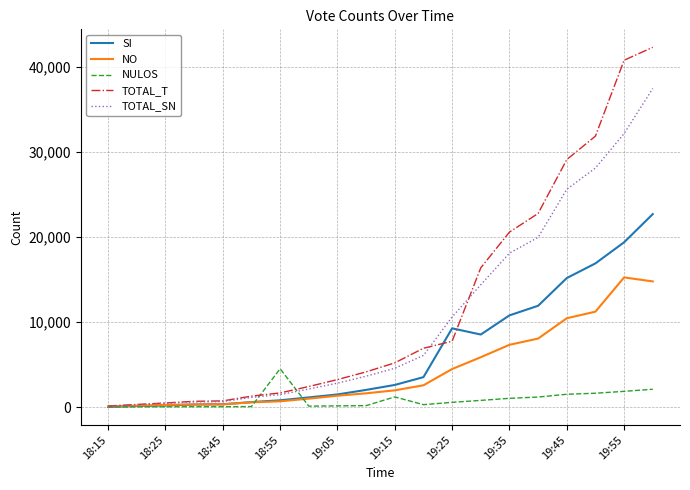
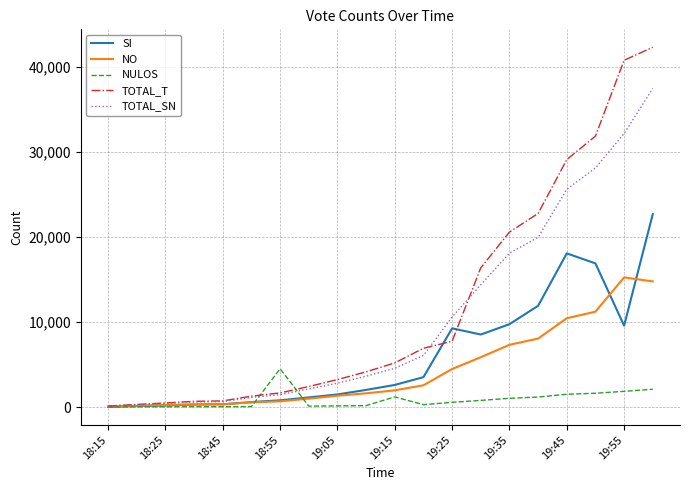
  {
    "SI": {
      "19:15": "3,000",
      "19:25": "9,000",
-     "19:35": "11,000",
-     "19:45": "15,000",
-     "19:55": "19,000"
+     "19:35": "10,000",
+     "19:45": "18,000",
+     "19:55": "10,000"
    },
    "NO": {
      "19:15": "2,000",
      "19:25": "4,000",
      "19:35": "7,000",
      "19:45": "10,000",
      "19:55": "15,000"
    },
    "NULOS": {
      "18:55": "4,000",
      "19:05": "0",
      "19:15": "1,000",
      "19:25": "1,000",
      "19:35": "1,000",
      "19:45": "1,000",
      "19:55": "2,000"
    },
    "TOTAL_T": {
      "19:05": "3,000",
      "19:15": "5,000",
      "19:25": "8,000",
      "19:35": "21,000",
      "19:45": "29,000",
      "19:55": "41,000"
    },
    "TOTAL_SN": {
      "19:05": "3,000",
      "19:15": "5,000",
      "19:25": "11,000",
      "19:35": "18,000",
      "19:45": "26,000",
      "19:55": "32,000"
    }
  }
